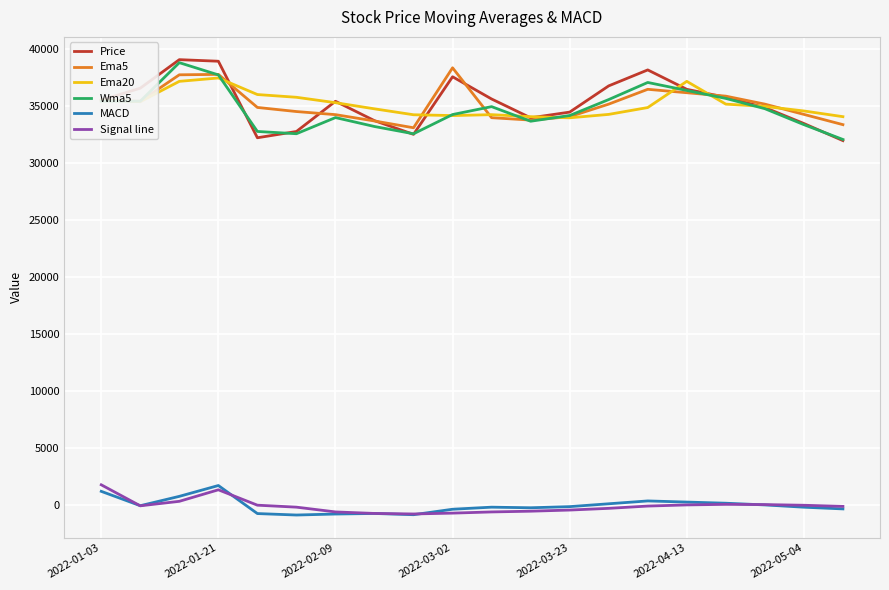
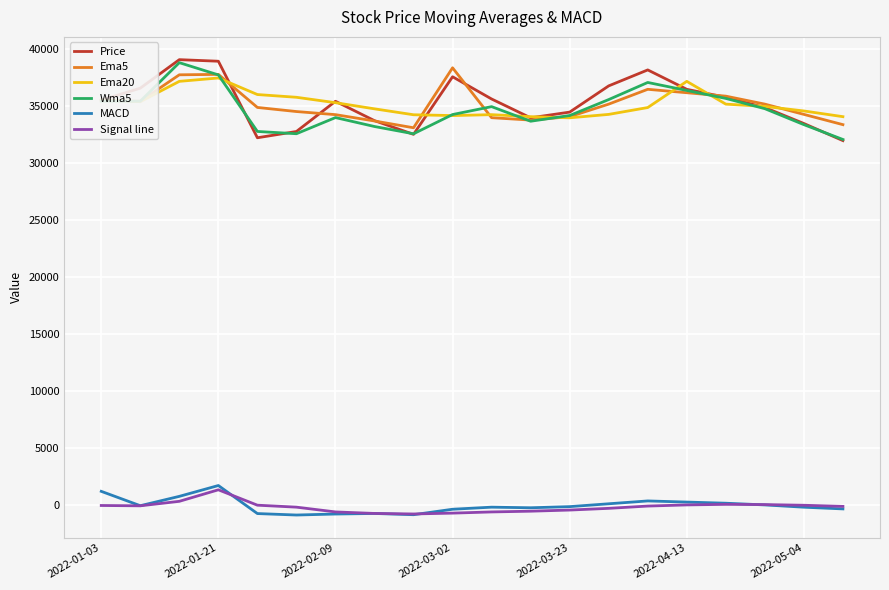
  {
    "Price": {
      "2022-01-21": 39000,
      "2022-03-02": 37600,
      "2022-03-23": 34500
    },
    "Ema5": {
      "2022-02-09": 34300,
      "2022-03-02": 38400,
      "2022-05-04": 34300
    },
    "Ema20": {
      "2022-01-21": 37500,
      "2022-04-13": 37200,
      "2022-05-04": 34600
    },
    "Wma5": {
      "2022-02-09": 34000
    },
    "MACD": {
      "2022-01-03": 1200,
      "2022-01-21": 1800,
      "2022-03-02": -300,
      "2022-03-23": -100,
      "2022-04-13": 300
    },
    "Signal line": {
-     "2022-01-03": 1800,
+     "2022-01-03": 0,
      "2022-01-21": 1400,
      "2022-03-02": -700,
      "2022-03-23": -400,
      "2022-04-13": 100
    }
  }
